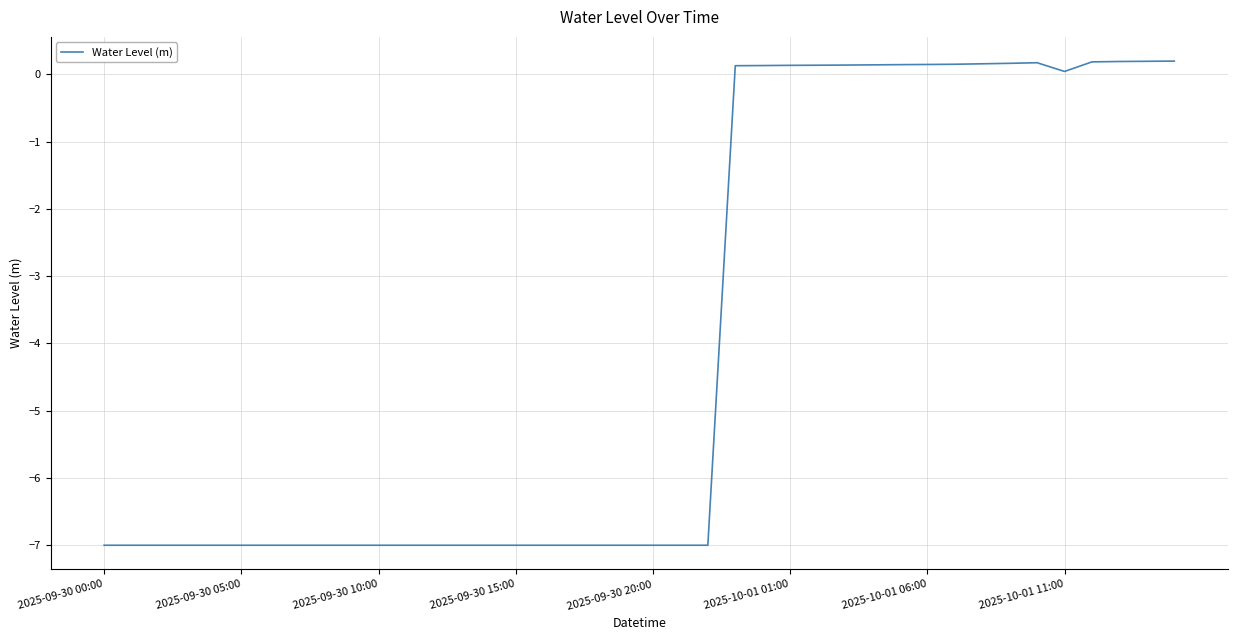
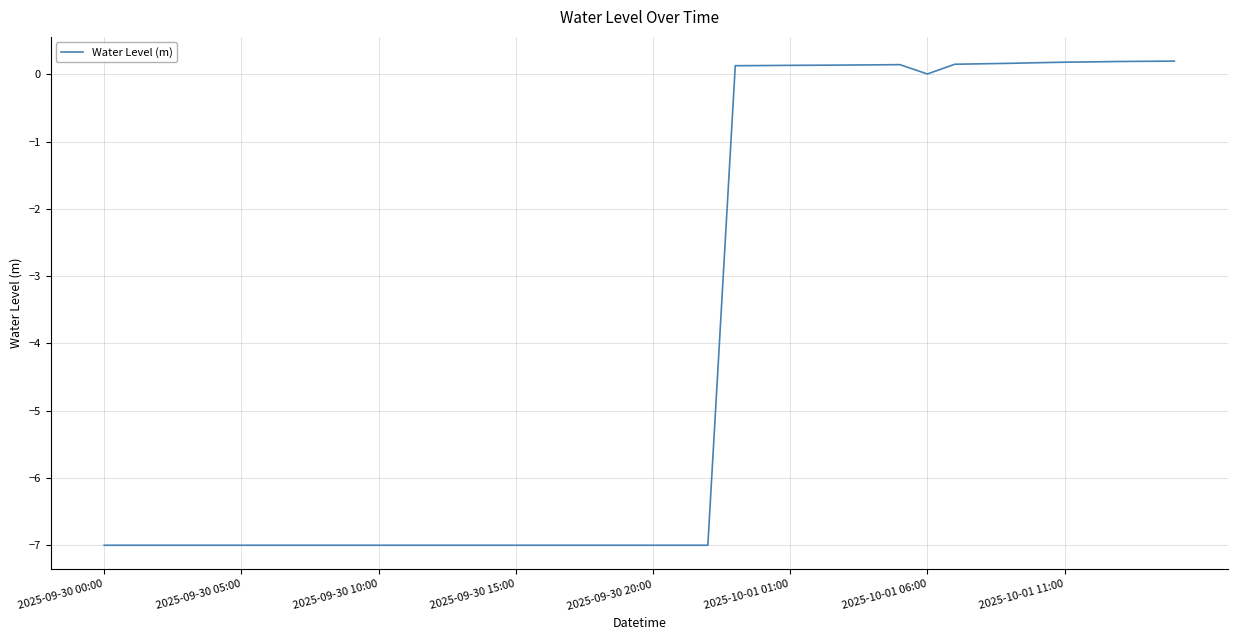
  {
    "2025-09-30 00:00": -7.0,
    "2025-09-30 05:00": -7.0,
    "2025-09-30 10:00": -7.0,
    "2025-09-30 15:00": -7.0,
    "2025-09-30 20:00": -7.0,
    "2025-10-01 01:00": 0.1,
-   "2025-10-01 06:00": 0.1,
-   "2025-10-01 11:00": 0.0
+   "2025-10-01 06:00": 0.0,
+   "2025-10-01 11:00": 0.2
  }
